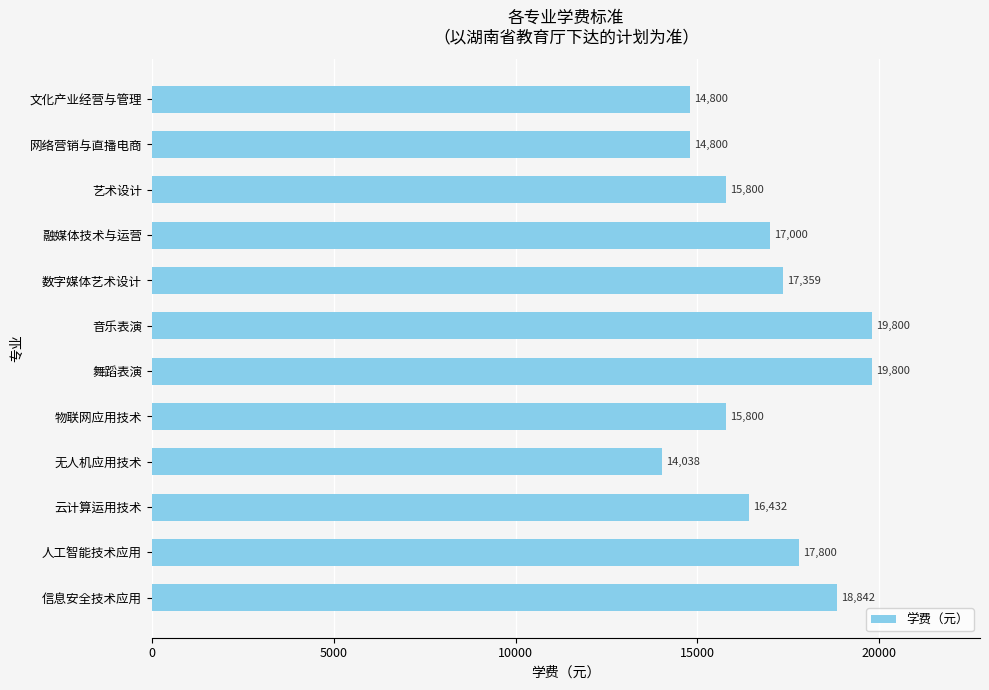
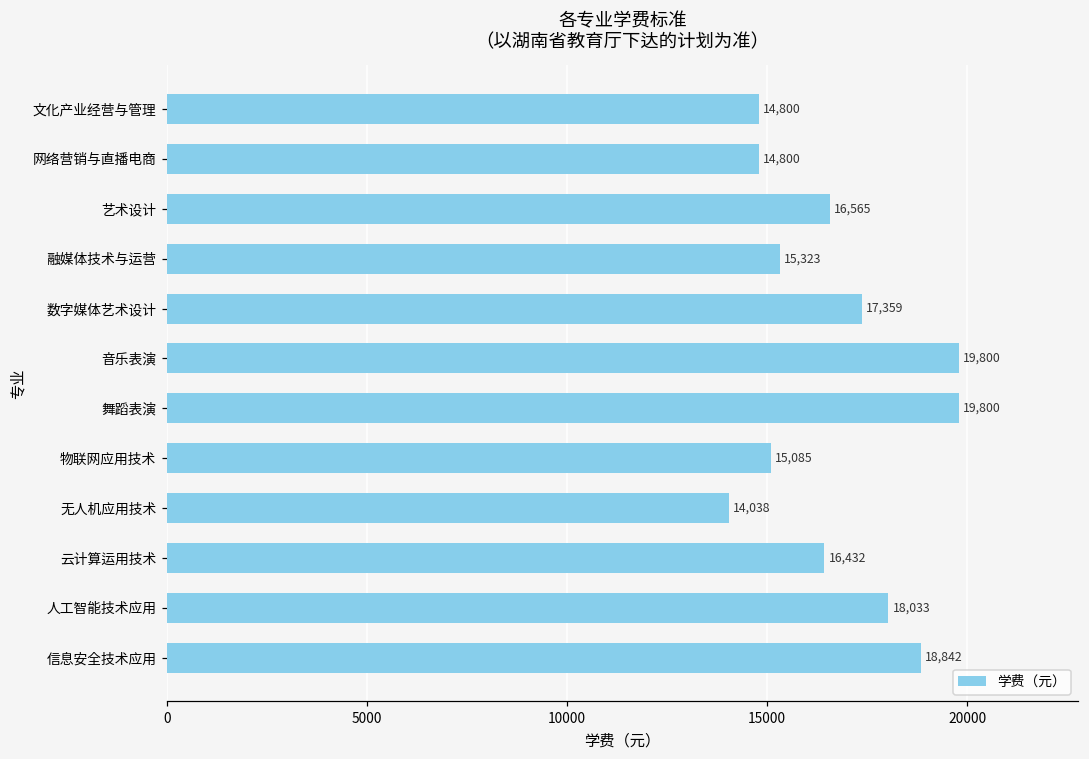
  {
    "文化产业经营与管理": "14,800",
    "网络营销与直播电商": "14,800",
-   "艺术设计": "15,800",
-   "融媒体技术与运营": "17,000",
+   "艺术设计": "16,565",
+   "融媒体技术与运营": "15,323",
    "数字媒体艺术设计": "17,359",
    "音乐表演": "19,800",
    "舞蹈表演": "19,800",
-   "物联网应用技术": "15,800",
+   "物联网应用技术": "15,085",
    "无人机应用技术": "14,038",
    "云计算运用技术": "16,432",
-   "人工智能技术应用": "17,800",
+   "人工智能技术应用": "18,033",
    "信息安全技术应用": "18,842"
  }
